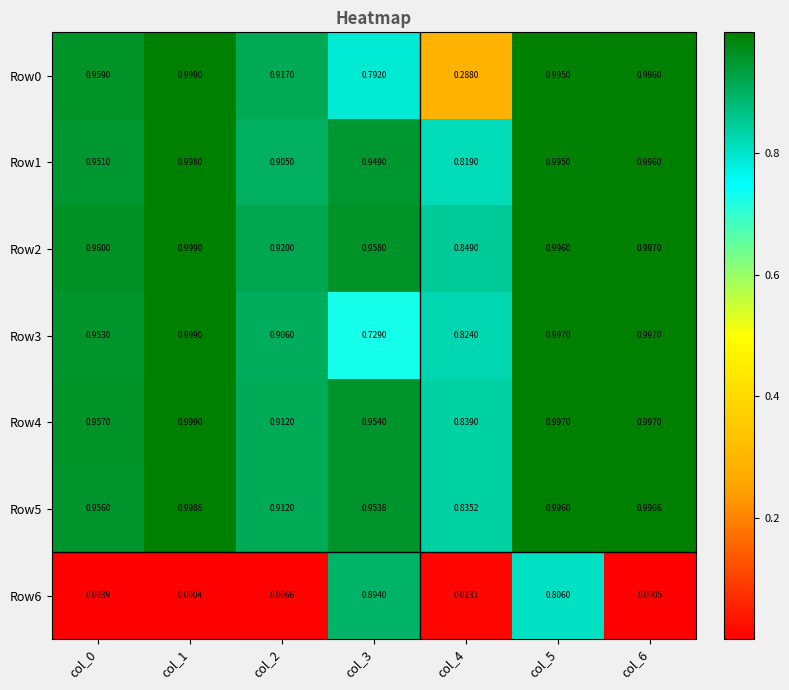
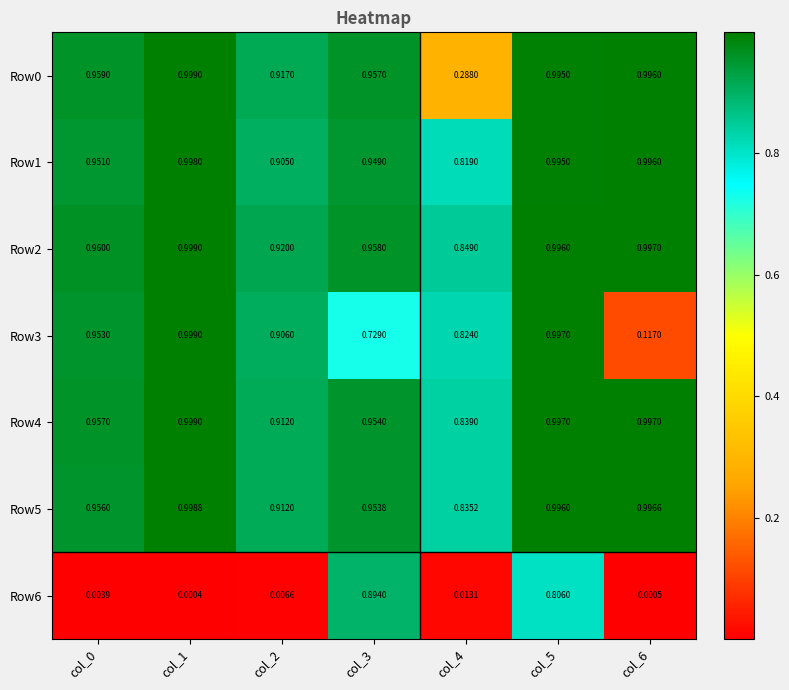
  {
    "Row0": {
      "col_0": 0.9590,
      "col_1": 0.9990,
      "col_2": 0.9170,
-     "col_3": 0.7920,
+     "col_3": 0.9570,
      "col_4": 0.2880,
      "col_5": 0.9950,
      "col_6": 0.9960
    },
    "Row1": {
      "col_0": 0.9510,
      "col_1": 0.9980,
      "col_2": 0.9050,
      "col_3": 0.9490,
      "col_4": 0.8190,
      "col_5": 0.9950,
      "col_6": 0.9960
    },
    "Row2": {
      "col_0": 0.9600,
      "col_1": 0.9990,
      "col_2": 0.9200,
      "col_3": 0.9580,
      "col_4": 0.8490,
      "col_5": 0.9960,
      "col_6": 0.9970
    },
    "Row3": {
      "col_0": 0.9530,
      "col_1": 0.9990,
      "col_2": 0.9060,
      "col_3": 0.7290,
      "col_4": 0.8240,
      "col_5": 0.9970,
-     "col_6": 0.9970
+     "col_6": 0.1170
    },
    "Row4": {
      "col_0": 0.9570,
      "col_1": 0.9990,
      "col_2": 0.9120,
      "col_3": 0.9540,
      "col_4": 0.8390,
      "col_5": 0.9970,
      "col_6": 0.9970
    },
    "Row5": {
      "col_0": 0.9560,
      "col_1": 0.9988,
      "col_2": 0.9120,
      "col_3": 0.9538,
      "col_4": 0.8352,
      "col_5": 0.9960,
      "col_6": 0.9966
    },
    "Row6": {
      "col_0": 0.0039,
      "col_1": 0.0004,
      "col_2": 0.0066,
      "col_3": 0.8940,
      "col_4": 0.0131,
      "col_5": 0.8060,
      "col_6": 0.0005
    }
  }
